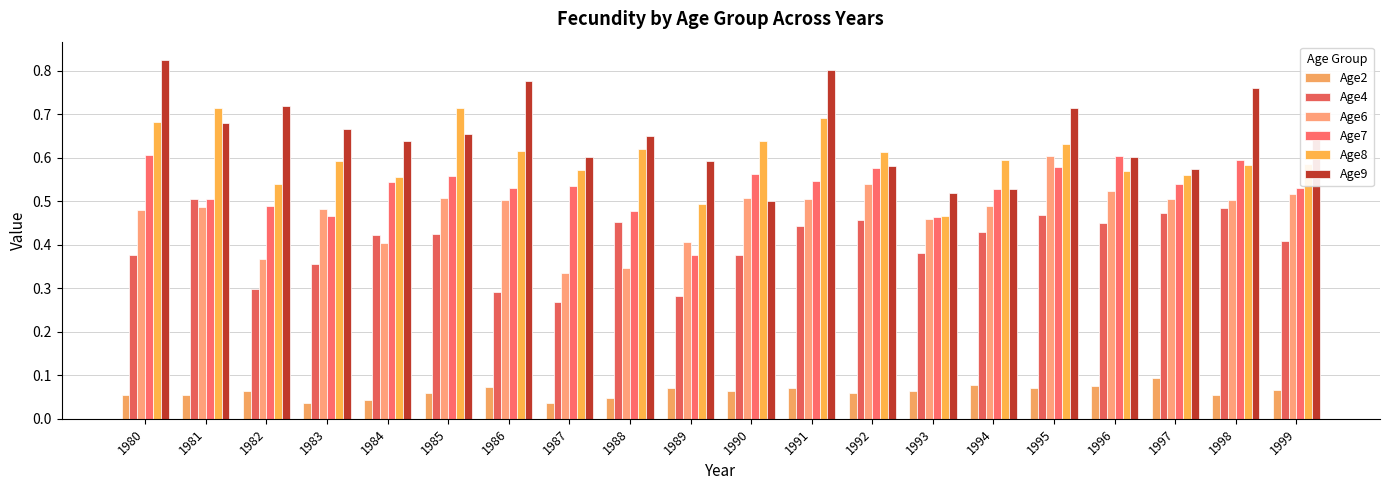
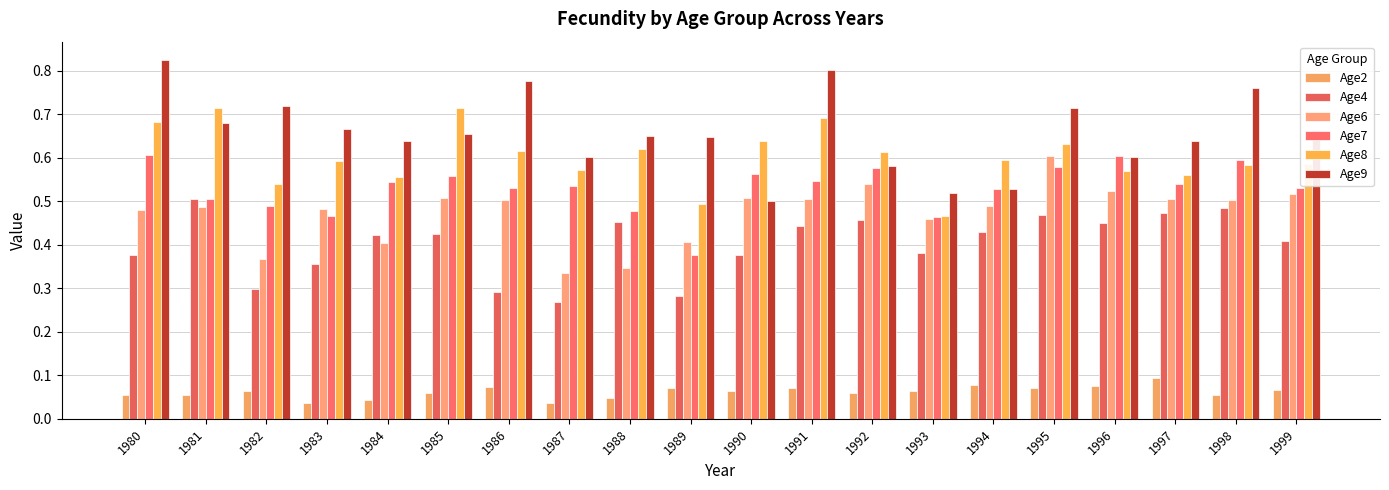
  {
    "Age9": {
      "1980": 0.83,
      "1981": 0.68,
      "1982": 0.72,
      "1983": 0.67,
      "1984": 0.64,
      "1985": 0.65,
      "1986": 0.77,
      "1987": 0.60,
      "1988": 0.65,
-     "1989": 0.59,
+     "1989": 0.65,
      "1990": 0.50,
      "1991": 0.80,
      "1992": 0.58,
      "1993": 0.52,
      "1994": 0.53,
      "1995": 0.71,
      "1996": 0.60,
-     "1997": 0.57,
+     "1997": 0.64,
      "1998": 0.76
    }
  }
